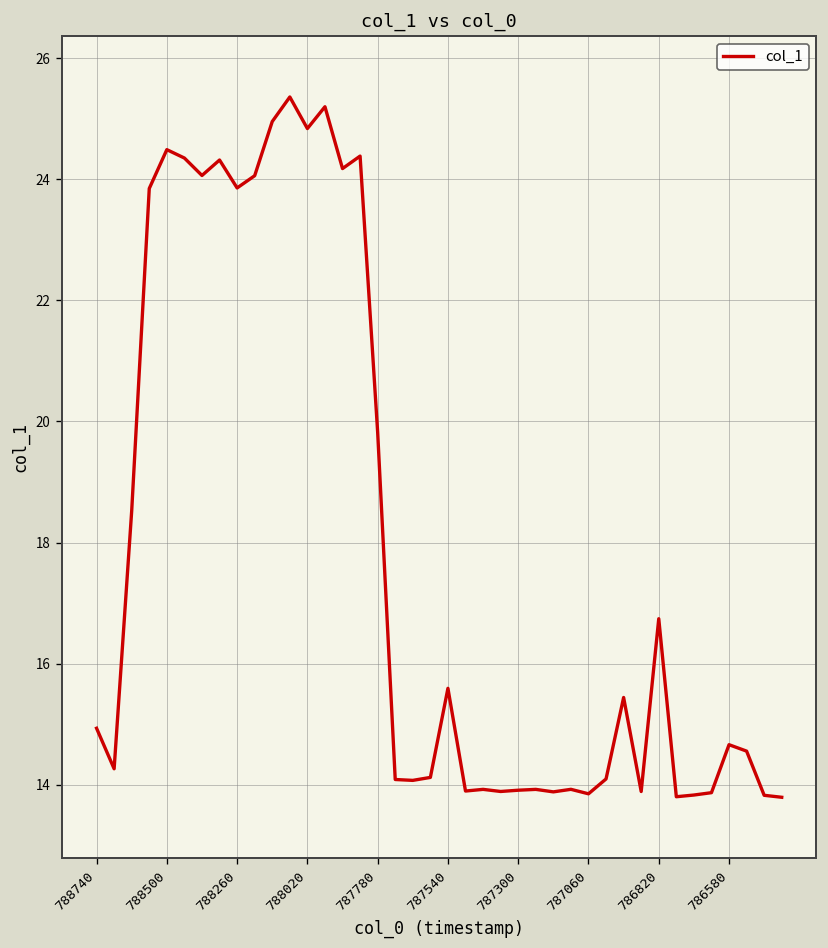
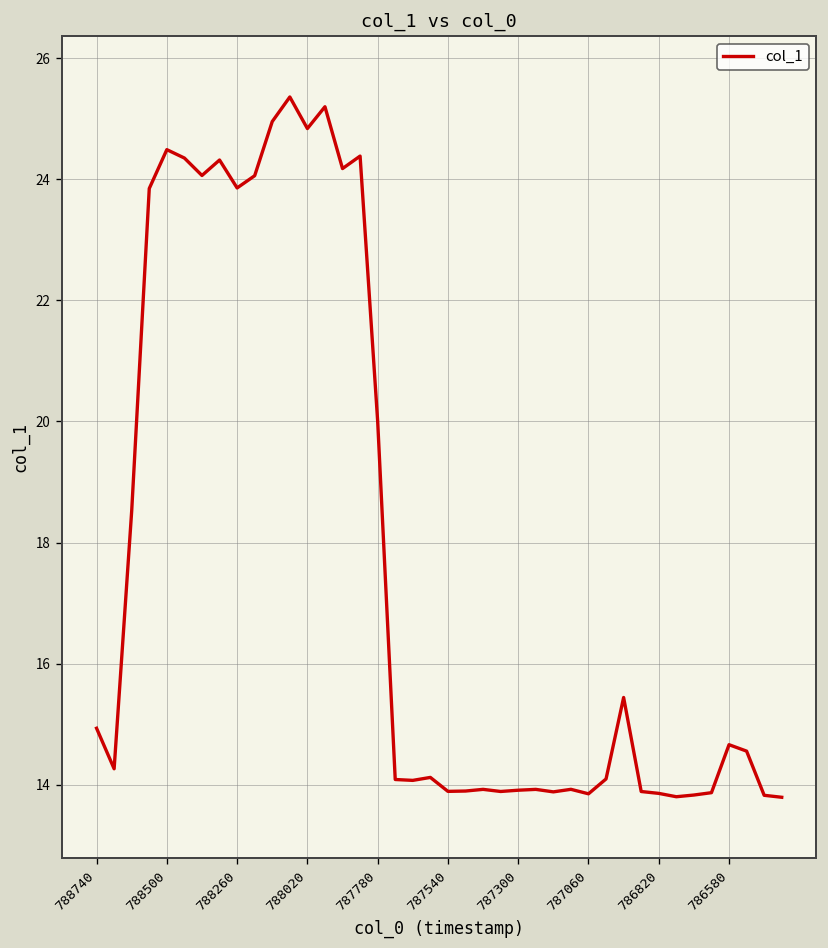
  {
    "788740": 14.9,
    "788500": 24.5,
    "788260": 23.9,
    "788020": 24.8,
-   "787780": 19.8,
-   "787540": 15.6,
+   "787780": 20.0,
+   "787540": 13.9,
    "787300": 13.9,
    "787060": 13.9,
-   "786820": 16.7,
+   "786820": 13.9,
    "786580": 14.7
  }
